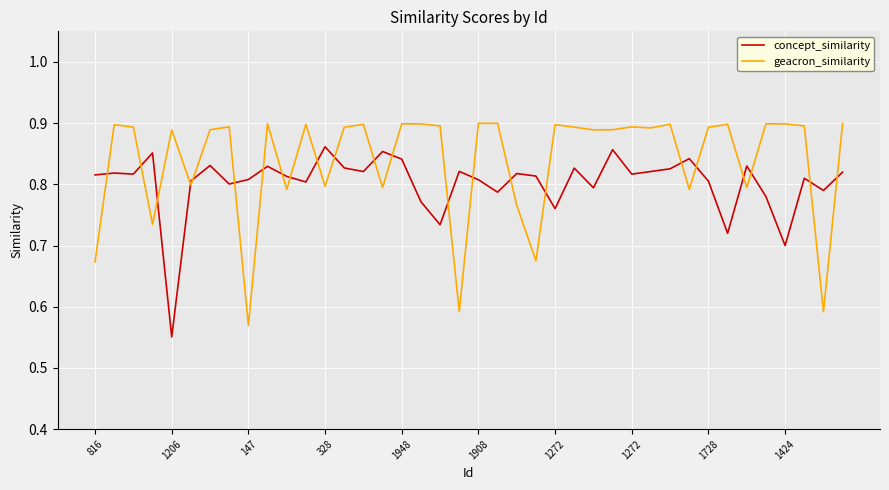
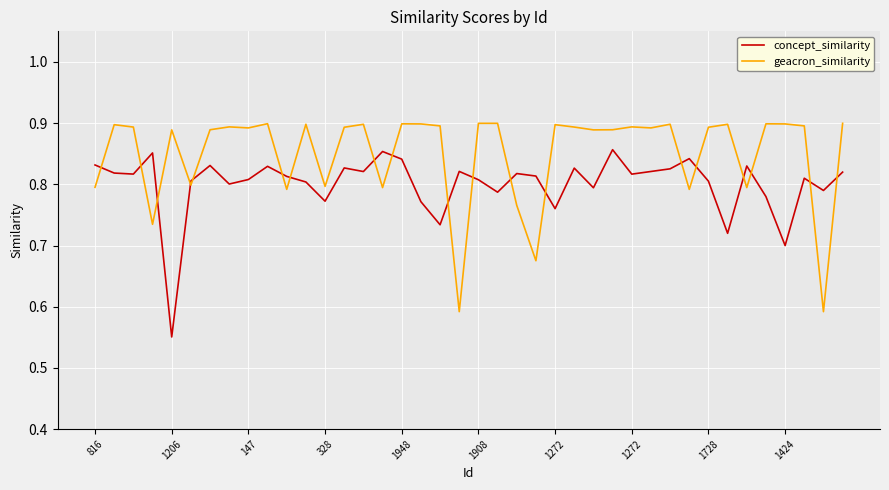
  {
    "concept_similarity": {
-     "816": 0.82,
+     "816": 0.83,
      "1206": 0.55,
      "147": 0.81,
-     "328": 0.86,
+     "328": 0.77,
      "1948": 0.84,
      "1908": 0.81,
      "1728": 0.81,
      "1424": 0.70
    },
    "geacron_similarity": {
-     "816": 0.67,
+     "816": 0.80,
      "1206": 0.89,
-     "147": 0.57,
+     "147": 0.89,
      "328": 0.80,
      "1948": 0.90,
      "1908": 0.90,
      "1728": 0.89,
      "1424": 0.90
    }
  }
